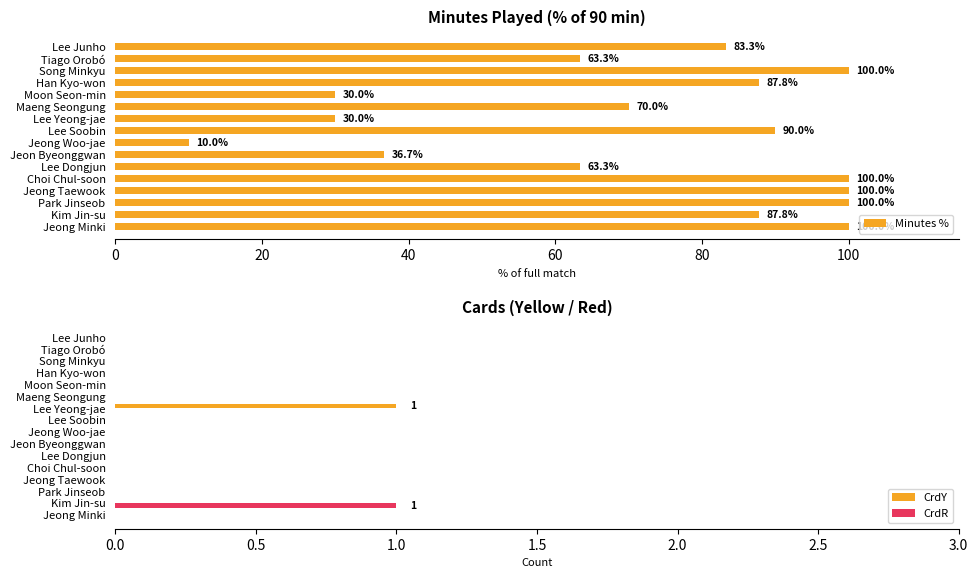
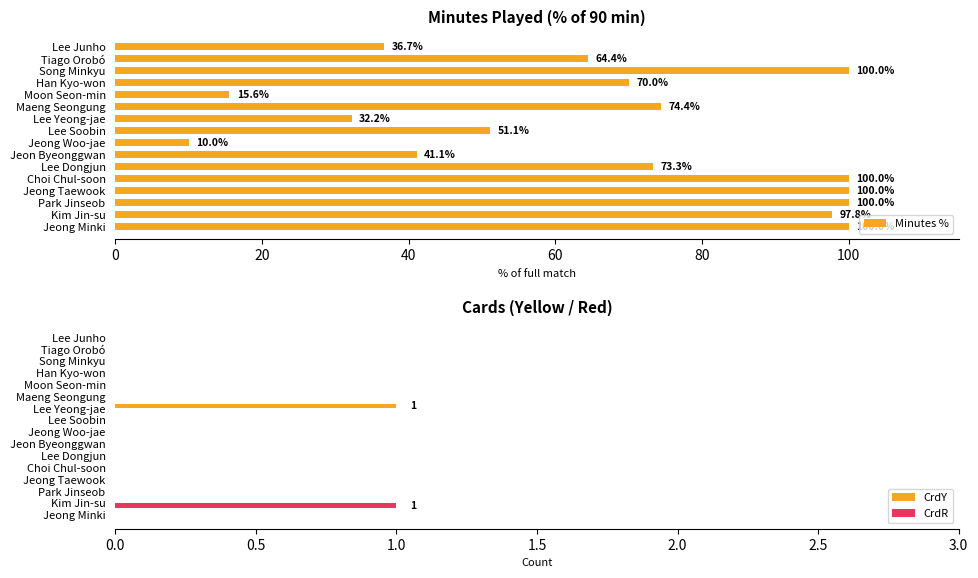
  {
    "Minutes Played (% of 90 min)": {
-     "Lee Junho": "83.3%",
-     "Tiago Orobó": "63.3%",
+     "Lee Junho": "36.7%",
+     "Tiago Orobó": "64.4%",
      "Song Minkyu": "100.0%",
-     "Han Kyo-won": "87.8%",
-     "Moon Seon-min": "30.0%",
-     "Maeng Seongung": "70.0%",
-     "Lee Yeong-jae": "30.0%",
-     "Lee Soobin": "90.0%",
+     "Han Kyo-won": "70.0%",
+     "Moon Seon-min": "15.6%",
+     "Maeng Seongung": "74.4%",
+     "Lee Yeong-jae": "32.2%",
+     "Lee Soobin": "51.1%",
      "Jeong Woo-jae": "10.0%",
-     "Jeon Byeonggwan": "36.7%",
-     "Lee Dongjun": "63.3%",
+     "Jeon Byeonggwan": "41.1%",
+     "Lee Dongjun": "73.3%",
      "Choi Chul-soon": "100.0%",
      "Jeong Taewook": "100.0%",
      "Park Jinseob": "100.0%",
-     "Kim Jin-su": "88"
+     "Kim Jin-su": "98"
    },
    "Cards (Yellow / Red)": {
      "CrdY": {
        "Lee Yeong-jae": "1"
      },
      "CrdR": {
        "Kim Jin-su": "1"
      }
    }
  }
